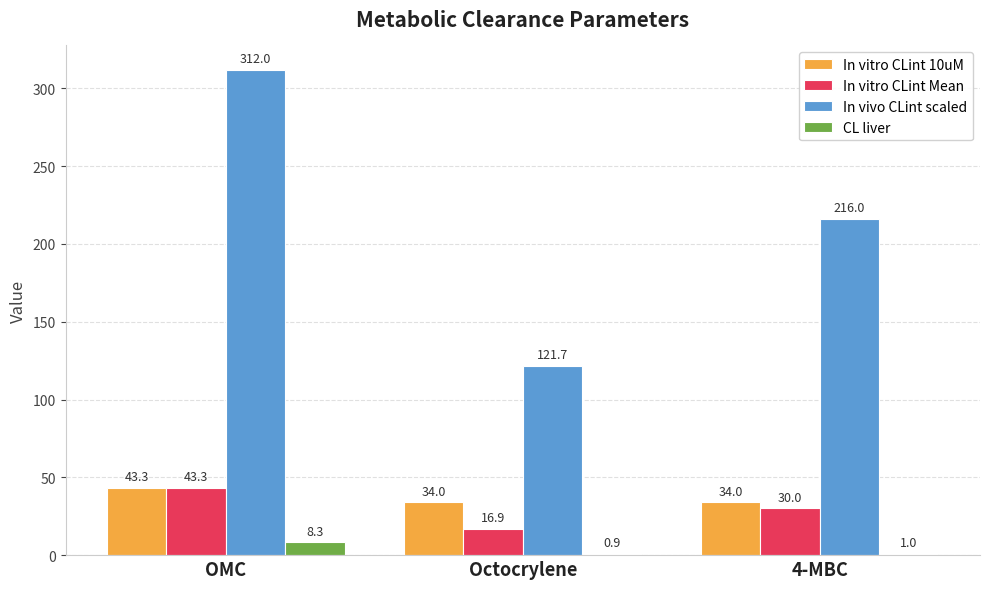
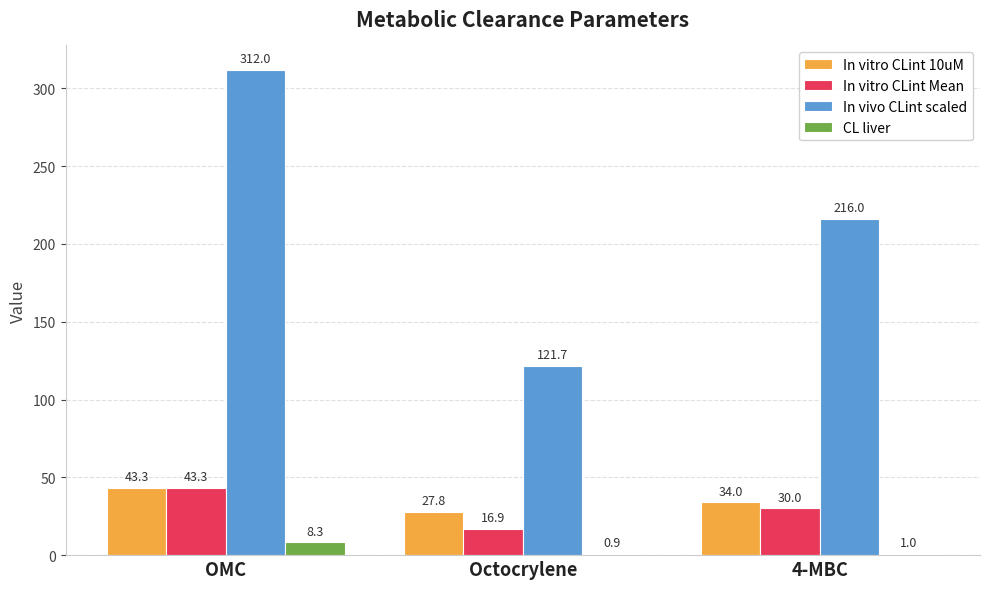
  {
    "In vitro CLint 10uM": {
      "OMC": 43.3,
-     "Octocrylene": 34.0,
+     "Octocrylene": 27.8,
      "4-MBC": 34.0
    },
    "In vitro CLint Mean": {
      "OMC": 43.3,
      "Octocrylene": 16.9,
      "4-MBC": 30.0
    },
    "In vivo CLint scaled": {
      "OMC": 312.0,
      "Octocrylene": 121.7,
      "4-MBC": 216.0
    },
    "CL liver": {
      "OMC": 8.3,
      "Octocrylene": 0.9,
      "4-MBC": 1.0
    }
  }
